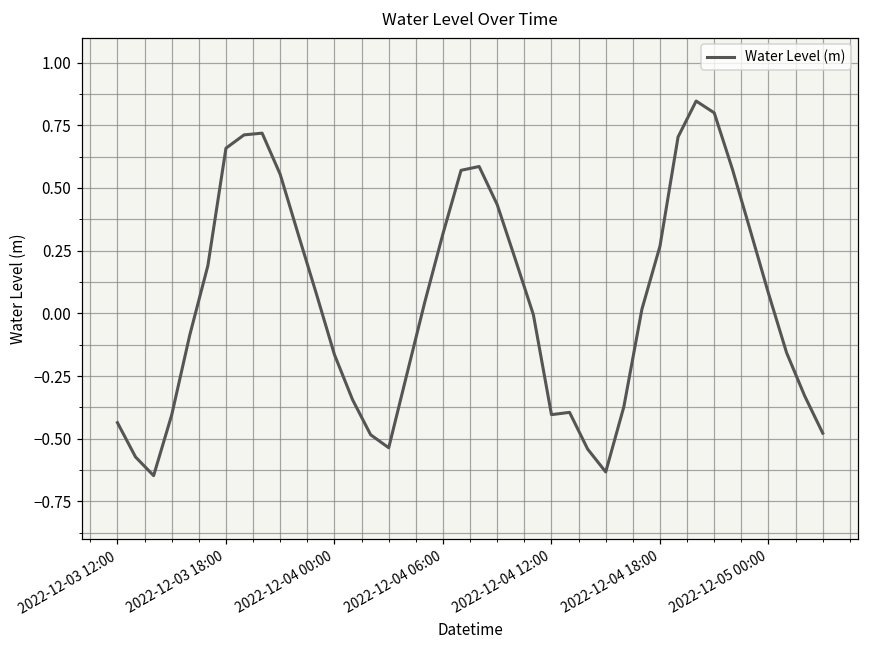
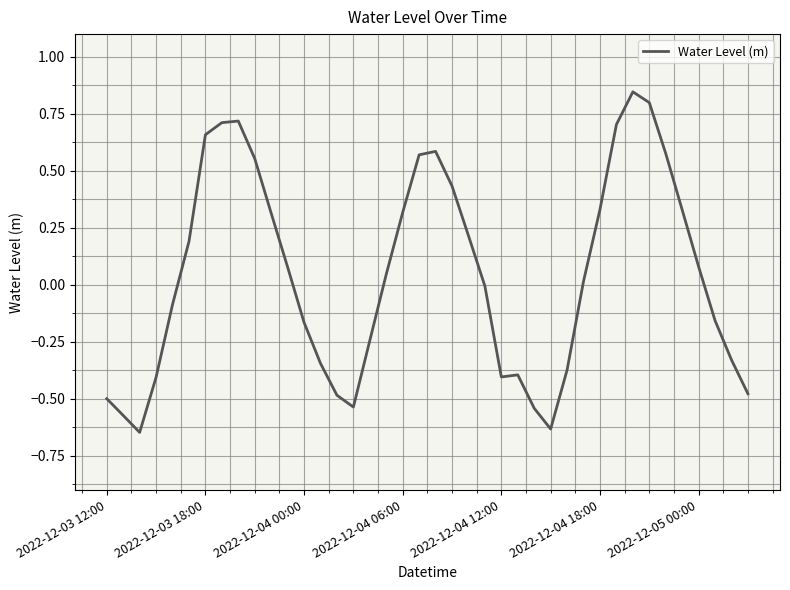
  {
-   "2022-12-03 12:00": -0.44,
+   "2022-12-03 12:00": -0.50,
    "2022-12-03 18:00": 0.66,
    "2022-12-04 00:00": -0.16,
    "2022-12-04 06:00": 0.32,
    "2022-12-04 12:00": -0.40,
-   "2022-12-04 18:00": 0.27,
+   "2022-12-04 18:00": 0.33,
    "2022-12-05 00:00": 0.08
  }
